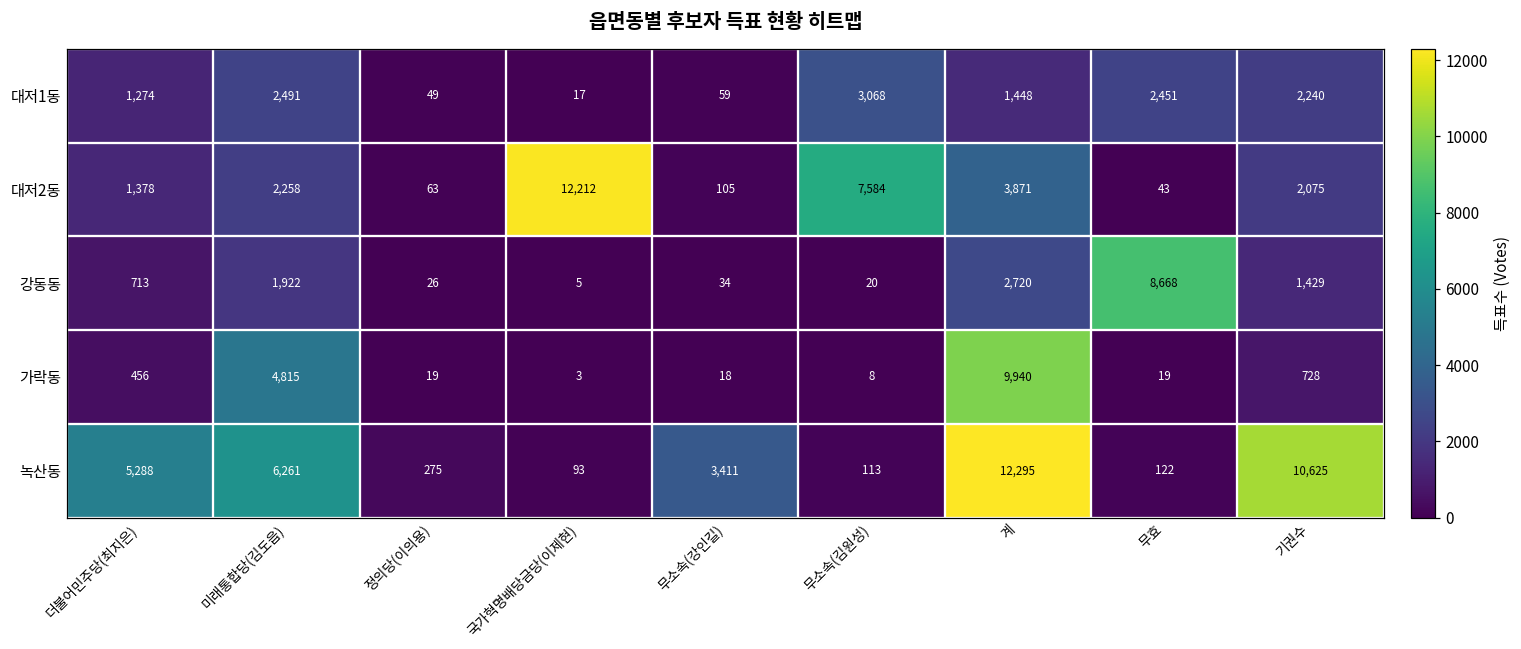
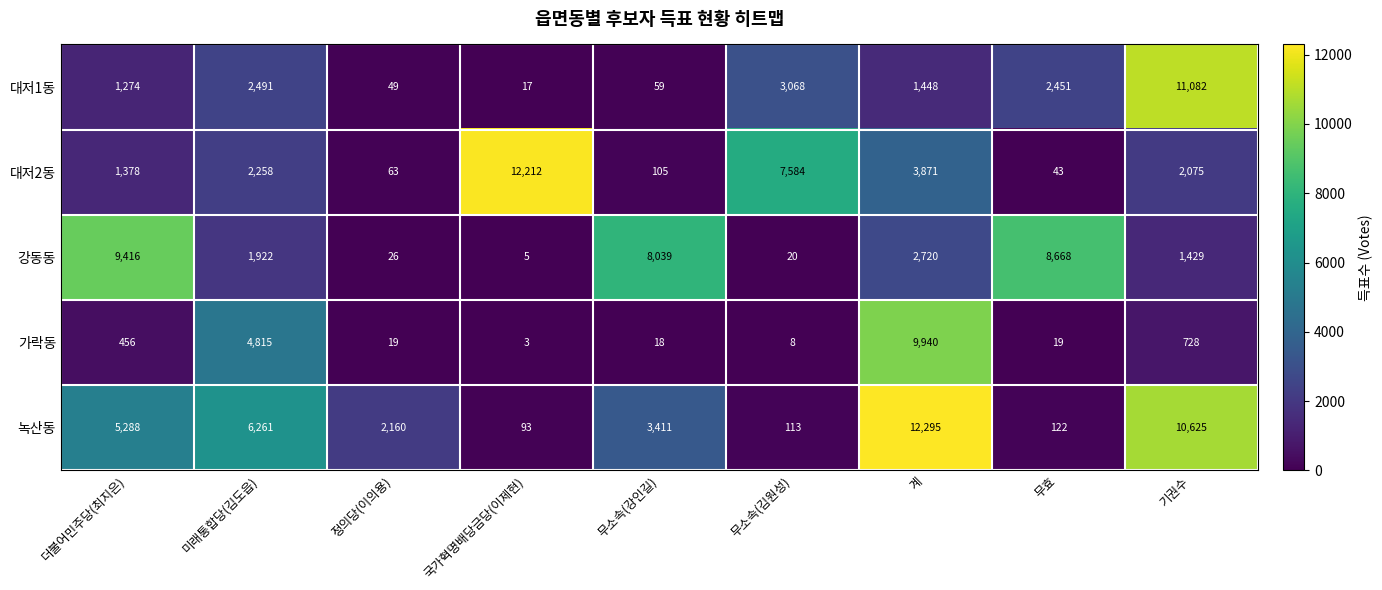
  {
    "대저1동": {
      "더불어민주당(최지은)": "1,274",
      "미래통합당(김도읍)": "2,491",
      "정의당(이의용)": "49",
      "국가혁명배당금당(이제현)": "17",
      "무소속(강인길)": "59",
      "무소속(김원성)": "3,068",
      "계": "1,448",
      "무효": "2,451",
-     "기권수": "2,240"
+     "기권수": "11,082"
    },
    "대저2동": {
      "더불어민주당(최지은)": "1,378",
      "미래통합당(김도읍)": "2,258",
      "정의당(이의용)": "63",
      "국가혁명배당금당(이제현)": "12,212",
      "무소속(강인길)": "105",
      "무소속(김원성)": "7,584",
      "계": "3,871",
      "무효": "43",
      "기권수": "2,075"
    },
    "강동동": {
-     "더불어민주당(최지은)": "713",
+     "더불어민주당(최지은)": "9,416",
      "미래통합당(김도읍)": "1,922",
      "정의당(이의용)": "26",
      "국가혁명배당금당(이제현)": "5",
-     "무소속(강인길)": "34",
+     "무소속(강인길)": "8,039",
      "무소속(김원성)": "20",
      "계": "2,720",
      "무효": "8,668",
      "기권수": "1,429"
    },
    "가락동": {
      "더불어민주당(최지은)": "456",
      "미래통합당(김도읍)": "4,815",
      "정의당(이의용)": "19",
      "국가혁명배당금당(이제현)": "3",
      "무소속(강인길)": "18",
      "무소속(김원성)": "8",
      "계": "9,940",
      "무효": "19",
      "기권수": "728"
    },
    "녹산동": {
      "더불어민주당(최지은)": "5,288",
      "미래통합당(김도읍)": "6,261",
-     "정의당(이의용)": "275",
+     "정의당(이의용)": "2,160",
      "국가혁명배당금당(이제현)": "93",
      "무소속(강인길)": "3,411",
      "무소속(김원성)": "113",
      "계": "12,295",
      "무효": "122",
      "기권수": "10,625"
    }
  }
